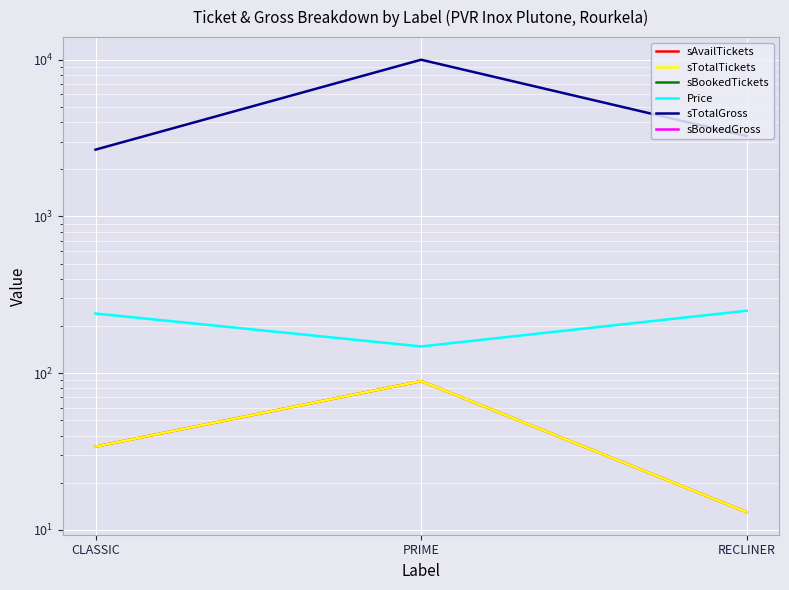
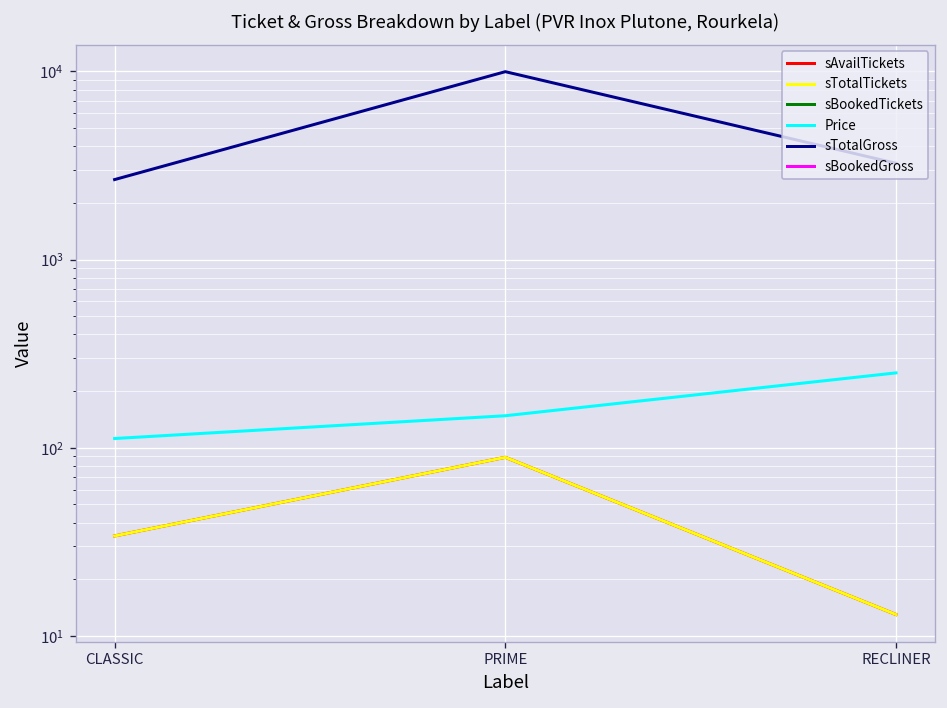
  {
    "sTotalTickets": {
      "CLASSIC": 34,
      "PRIME": 90,
      "RECLINER": 13
    },
    "Price": {
-     "CLASSIC": 240,
+     "CLASSIC": 110,
      "PRIME": 150,
      "RECLINER": 250
    },
    "sTotalGross": {
      "CLASSIC": 2700,
      "PRIME": 10000
    }
  }
